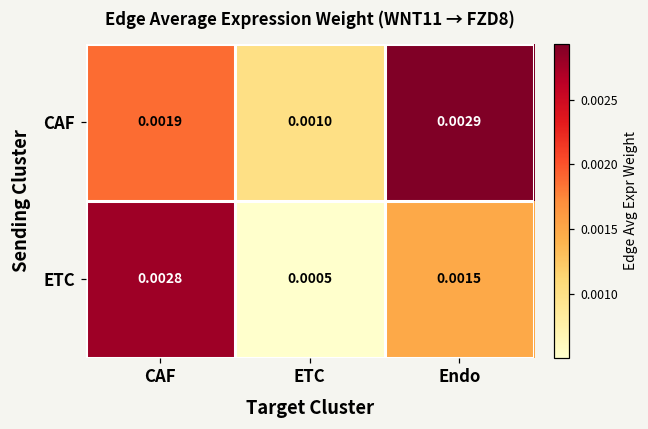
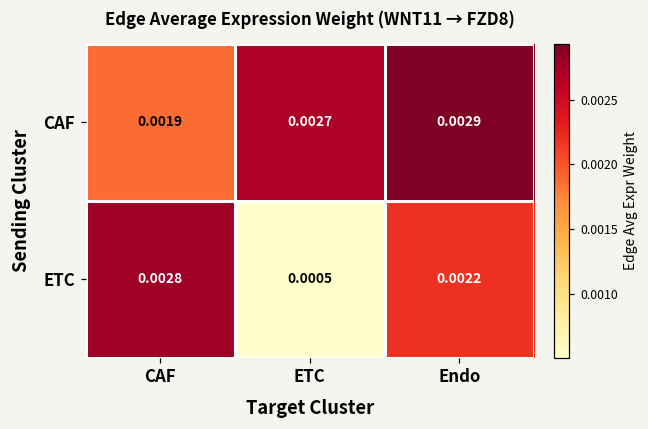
  {
    "CAF": {
      "CAF": 0.0019,
-     "ETC": 0.0010,
+     "ETC": 0.0027,
      "Endo": 0.0029
    },
    "ETC": {
      "CAF": 0.0028,
      "ETC": 0.0005,
-     "Endo": 0.0015
+     "Endo": 0.0022
    }
  }
